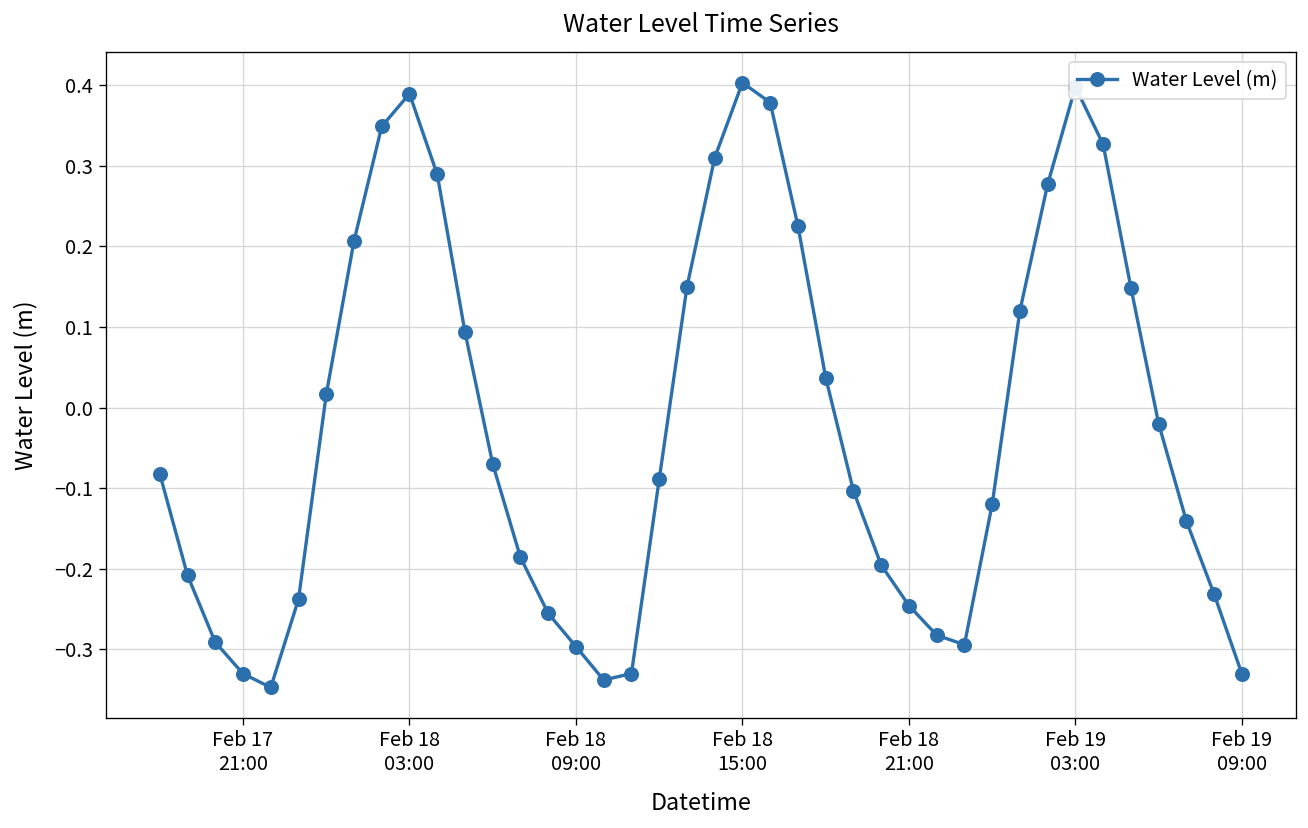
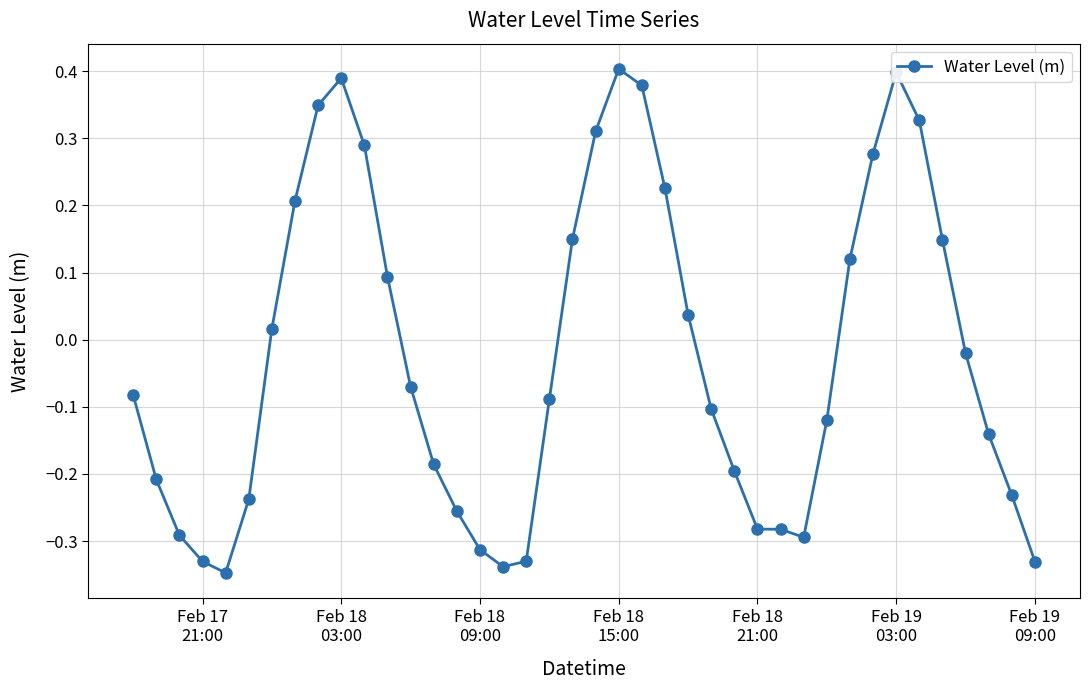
  {
    "Feb 17 21:00": -0.33,
    "Feb 18 03:00": 0.39,
-   "Feb 18 09:00": -0.30,
+   "Feb 18 09:00": -0.31,
    "Feb 18 15:00": 0.40,
-   "Feb 18 21:00": -0.25,
+   "Feb 18 21:00": -0.28,
    "Feb 19 09:00": -0.33
  }
